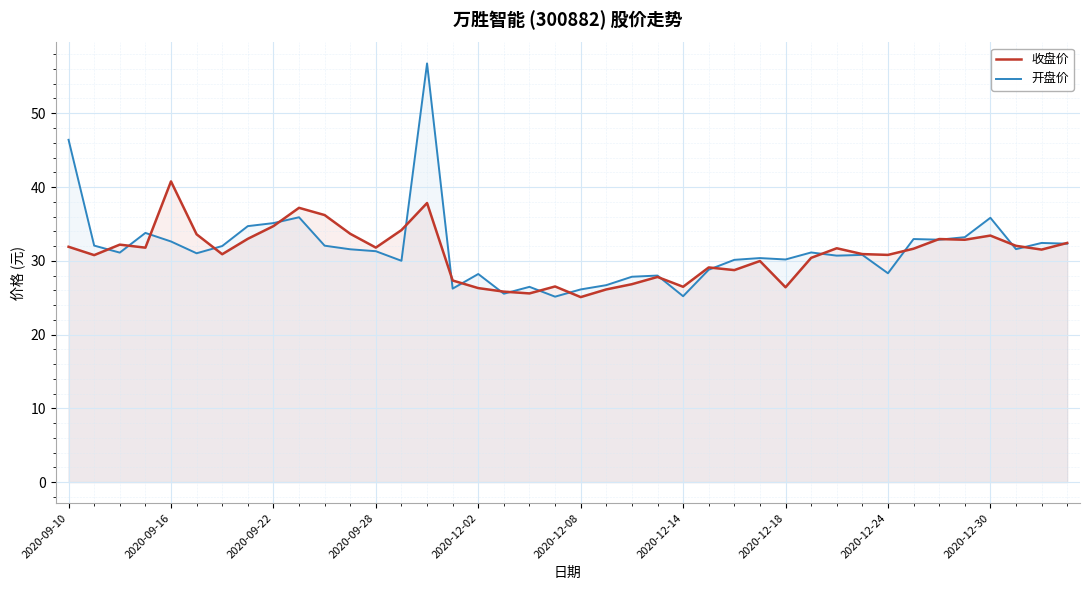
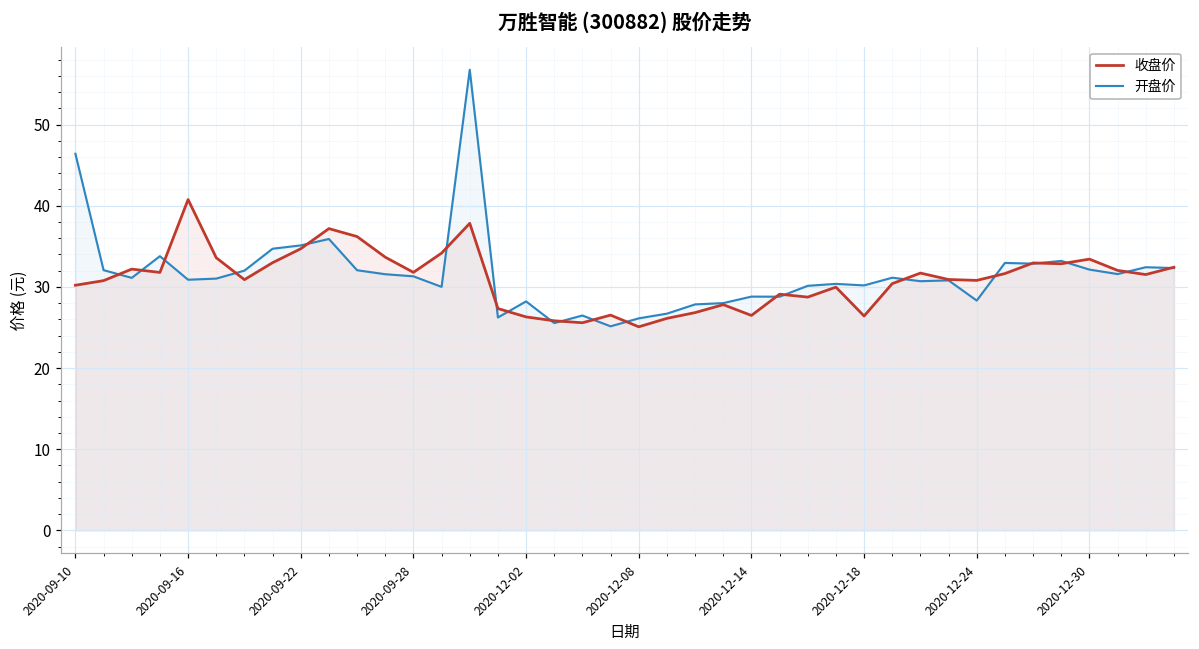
  {
    "收盘价": {
-     "2020-09-10": 32,
+     "2020-09-10": 30,
      "2020-09-16": 41,
      "2020-09-22": 35,
      "2020-09-28": 32,
      "2020-12-02": 26,
      "2020-12-08": 25,
      "2020-12-14": 26,
      "2020-12-18": 26,
      "2020-12-24": 31,
      "2020-12-30": 33
    },
    "开盘价": {
      "2020-09-10": 46,
-     "2020-09-16": 33,
+     "2020-09-16": 31,
      "2020-09-22": 35,
      "2020-09-28": 31,
      "2020-12-02": 28,
      "2020-12-08": 26,
-     "2020-12-14": 25,
+     "2020-12-14": 29,
      "2020-12-18": 30,
      "2020-12-24": 28,
-     "2020-12-30": 36
+     "2020-12-30": 32
    }
  }
